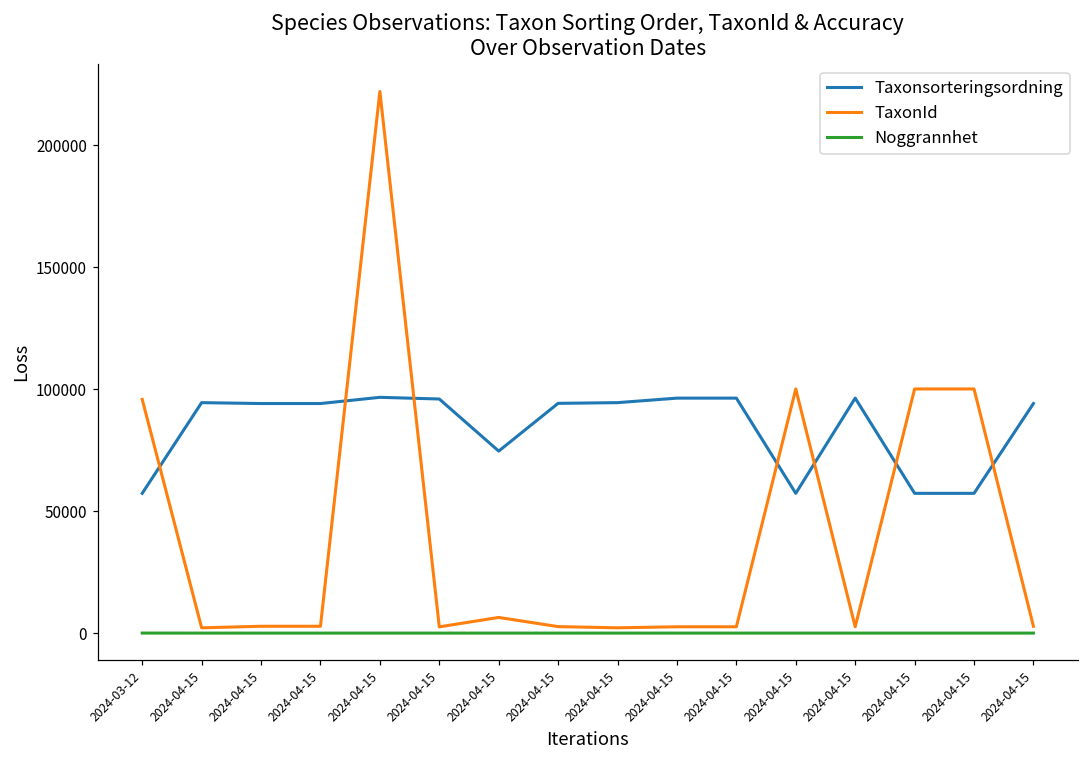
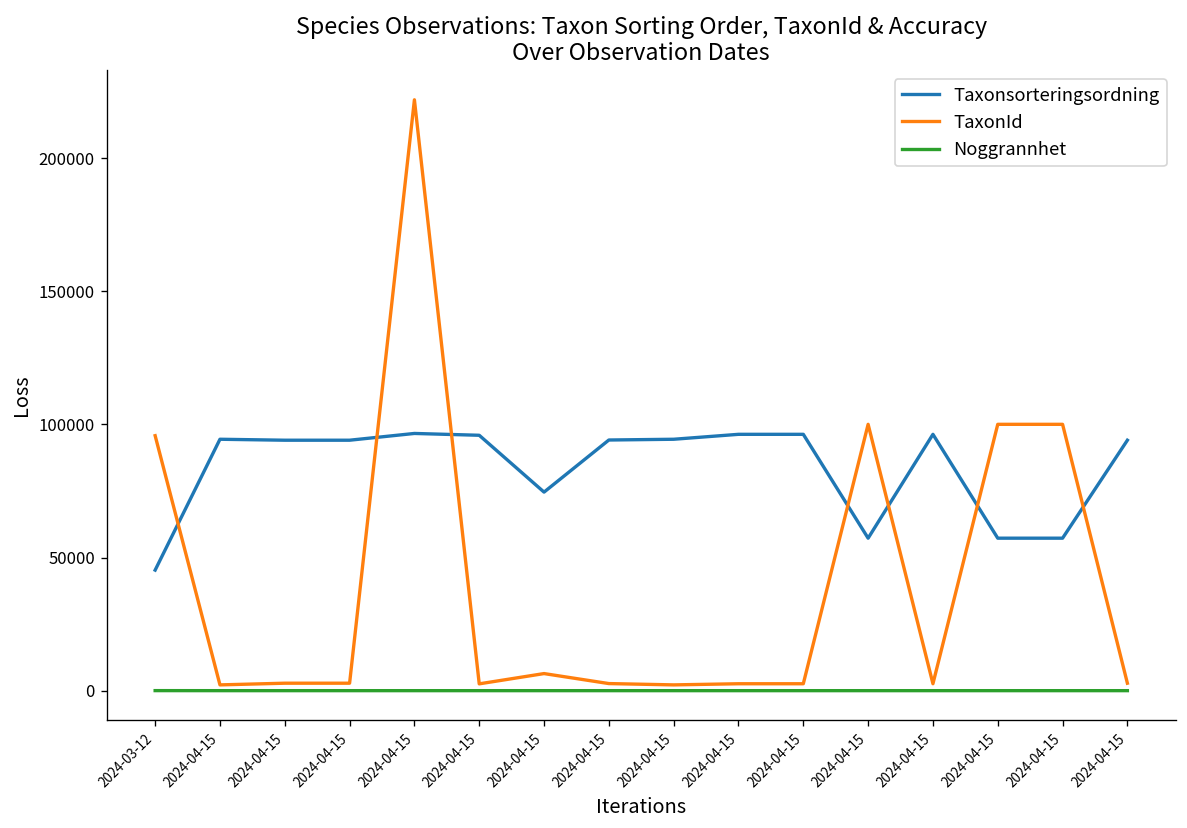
  {
    "Taxonsorteringsordning": {
-     "2024-03-12": 57000
+     "2024-03-12": 45000
    },
    "TaxonId": {
      "2024-03-12": 96000
    },
    "Noggrannhet": {
      "2024-03-12": 0
    }
  }
